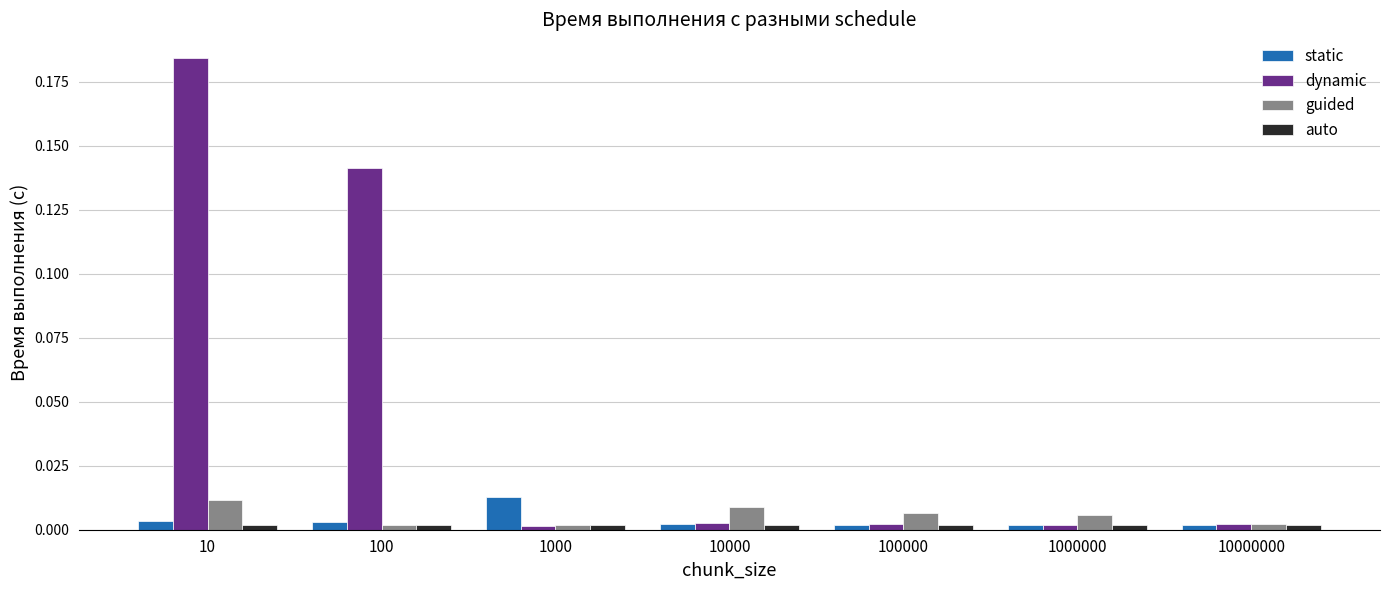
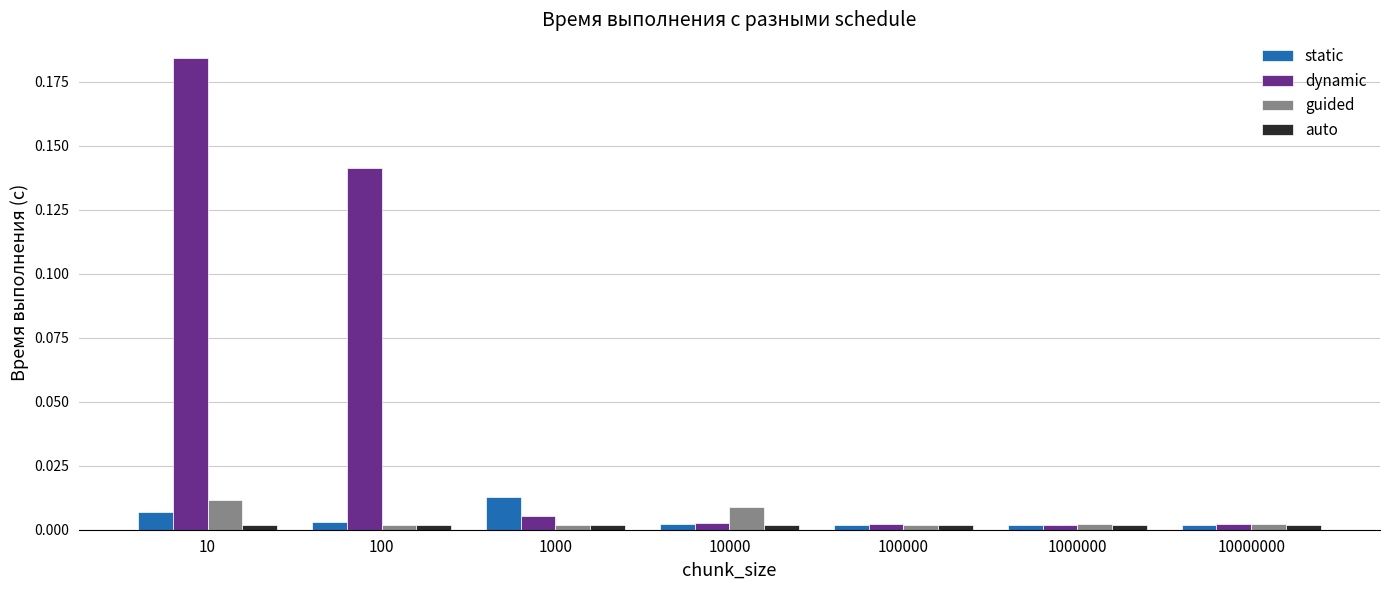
  {
    "static": {
-     "10": 0.003,
+     "10": 0.007,
      "100": 0.003,
      "1000": 0.013,
      "10000": 0.002,
      "100000": 0.002,
      "1000000": 0.002,
      "10000000": 0.002
    },
    "dynamic": {
      "10": 0.184,
      "100": 0.141,
-     "1000": 0.002,
+     "1000": 0.005,
      "10000": 0.003,
      "100000": 0.002,
      "1000000": 0.002,
      "10000000": 0.002
    },
    "guided": {
      "10": 0.011,
      "100": 0.002,
      "1000": 0.002,
      "10000": 0.009,
-     "100000": 0.007,
-     "1000000": 0.006,
+     "100000": 0.002,
+     "1000000": 0.002,
      "10000000": 0.002
    },
    "auto": {
      "10": 0.002,
      "100": 0.002,
      "1000": 0.002,
      "10000": 0.002,
      "100000": 0.002,
      "1000000": 0.002,
      "10000000": 0.002
    }
  }
